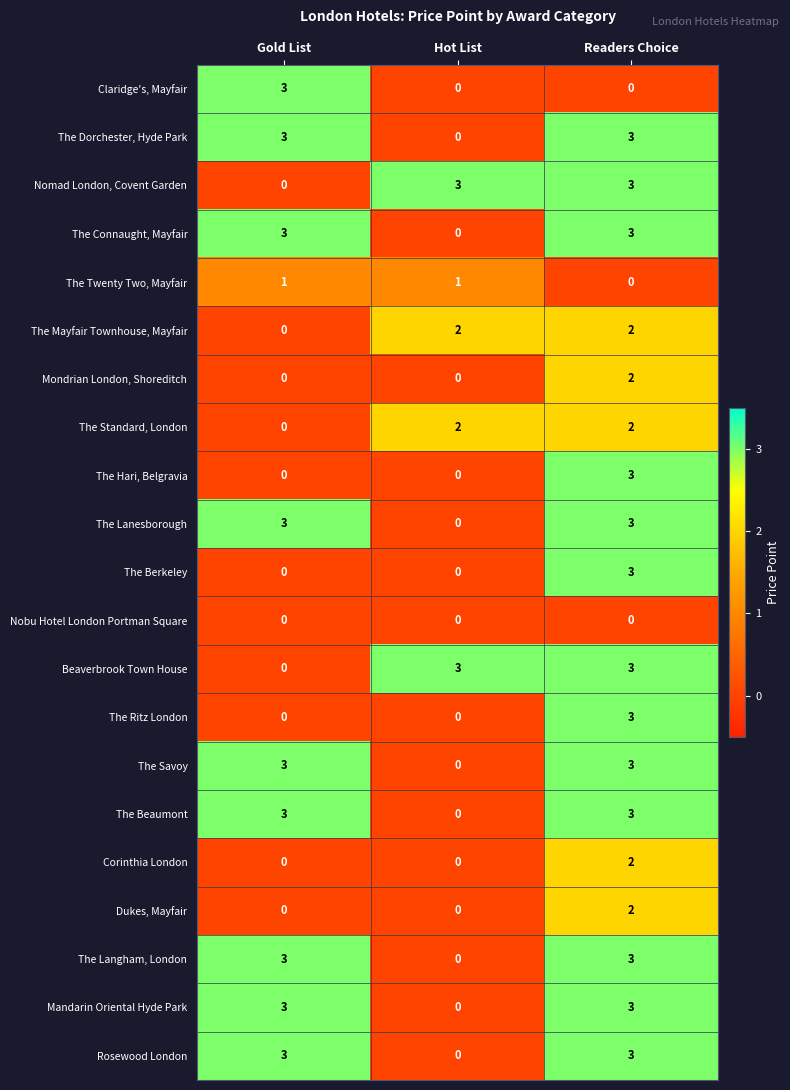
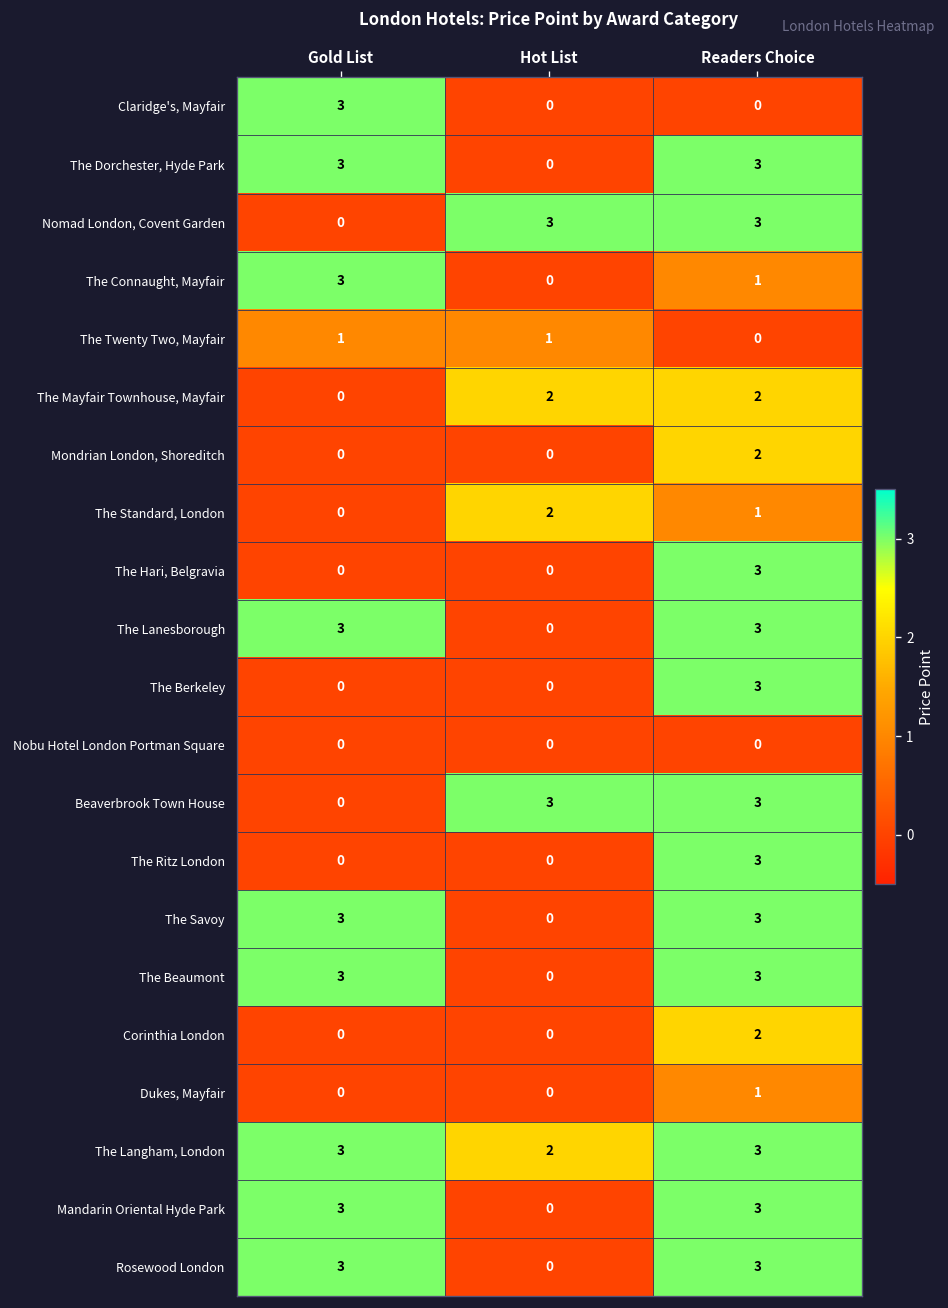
  {
    "Claridge's, Mayfair": {
      "Gold List": 3,
      "Hot List": 0,
      "Readers Choice": 0
    },
    "The Dorchester, Hyde Park": {
      "Gold List": 3,
      "Hot List": 0,
      "Readers Choice": 3
    },
    "Nomad London, Covent Garden": {
      "Gold List": 0,
      "Hot List": 3,
      "Readers Choice": 3
    },
    "The Connaught, Mayfair": {
      "Gold List": 3,
      "Hot List": 0,
-     "Readers Choice": 3
+     "Readers Choice": 1
    },
    "The Twenty Two, Mayfair": {
      "Gold List": 1,
      "Hot List": 1,
      "Readers Choice": 0
    },
    "The Mayfair Townhouse, Mayfair": {
      "Gold List": 0,
      "Hot List": 2,
      "Readers Choice": 2
    },
    "Mondrian London, Shoreditch": {
      "Gold List": 0,
      "Hot List": 0,
      "Readers Choice": 2
    },
    "The Standard, London": {
      "Gold List": 0,
      "Hot List": 2,
-     "Readers Choice": 2
+     "Readers Choice": 1
    },
    "The Hari, Belgravia": {
      "Gold List": 0,
      "Hot List": 0,
      "Readers Choice": 3
    },
    "The Lanesborough": {
      "Gold List": 3,
      "Hot List": 0,
      "Readers Choice": 3
    },
    "The Berkeley": {
      "Gold List": 0,
      "Hot List": 0,
      "Readers Choice": 3
    },
    "Nobu Hotel London Portman Square": {
      "Gold List": 0,
      "Hot List": 0,
      "Readers Choice": 0
    },
    "Beaverbrook Town House": {
      "Gold List": 0,
      "Hot List": 3,
      "Readers Choice": 3
    },
    "The Ritz London": {
      "Gold List": 0,
      "Hot List": 0,
      "Readers Choice": 3
    },
    "The Savoy": {
      "Gold List": 3,
      "Hot List": 0,
      "Readers Choice": 3
    },
    "The Beaumont": {
      "Gold List": 3,
      "Hot List": 0,
      "Readers Choice": 3
    },
    "Corinthia London": {
      "Gold List": 0,
      "Hot List": 0,
      "Readers Choice": 2
    },
    "Dukes, Mayfair": {
      "Gold List": 0,
      "Hot List": 0,
-     "Readers Choice": 2
+     "Readers Choice": 1
    },
    "The Langham, London": {
      "Gold List": 3,
-     "Hot List": 0,
+     "Hot List": 2,
      "Readers Choice": 3
    },
    "Mandarin Oriental Hyde Park": {
      "Gold List": 3,
      "Hot List": 0,
      "Readers Choice": 3
    },
    "Rosewood London": {
      "Gold List": 3,
      "Hot List": 0,
      "Readers Choice": 3
    }
  }
